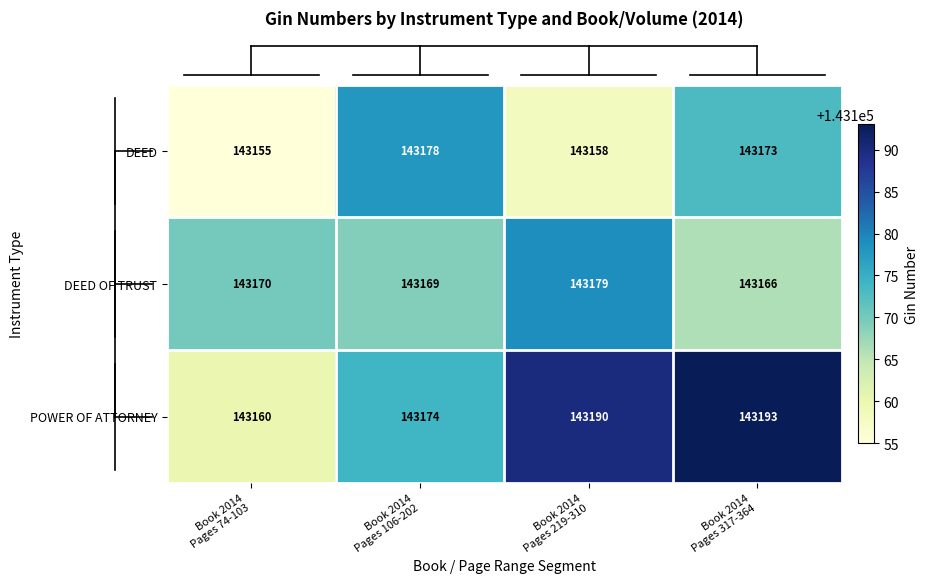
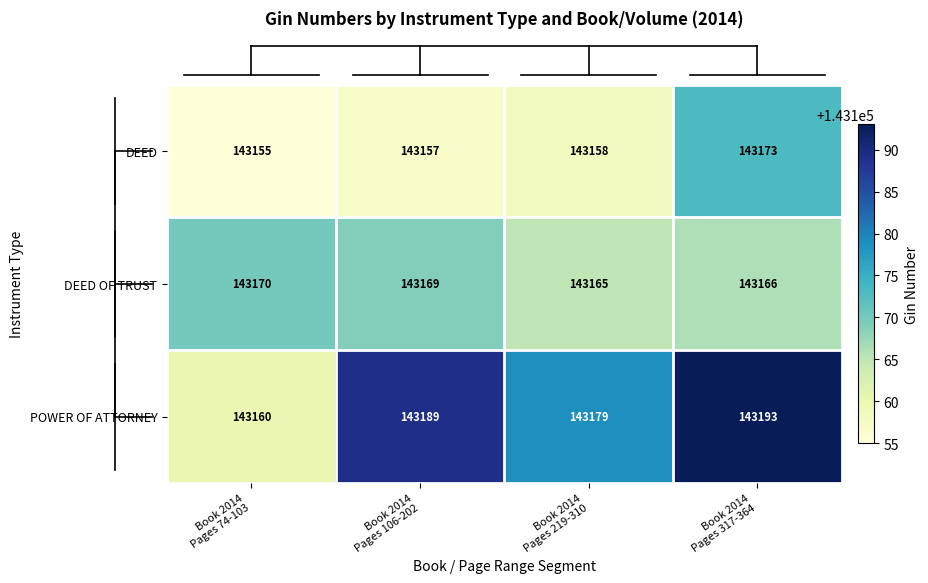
  {
    "DEED": {
      "Book 2014 Pages 74-103": 143155,
-     "Book 2014 Pages 106-202": 143178,
+     "Book 2014 Pages 106-202": 143157,
      "Book 2014 Pages 219-310": 143158,
      "Book 2014 Pages 317-364": 143173
    },
    "DEED OF TRUST": {
      "Book 2014 Pages 74-103": 143170,
      "Book 2014 Pages 106-202": 143169,
-     "Book 2014 Pages 219-310": 143179,
+     "Book 2014 Pages 219-310": 143165,
      "Book 2014 Pages 317-364": 143166
    },
    "POWER OF ATTORNEY": {
      "Book 2014 Pages 74-103": 143160,
-     "Book 2014 Pages 106-202": 143174,
-     "Book 2014 Pages 219-310": 143190,
+     "Book 2014 Pages 106-202": 143189,
+     "Book 2014 Pages 219-310": 143179,
      "Book 2014 Pages 317-364": 143193
    }
  }
